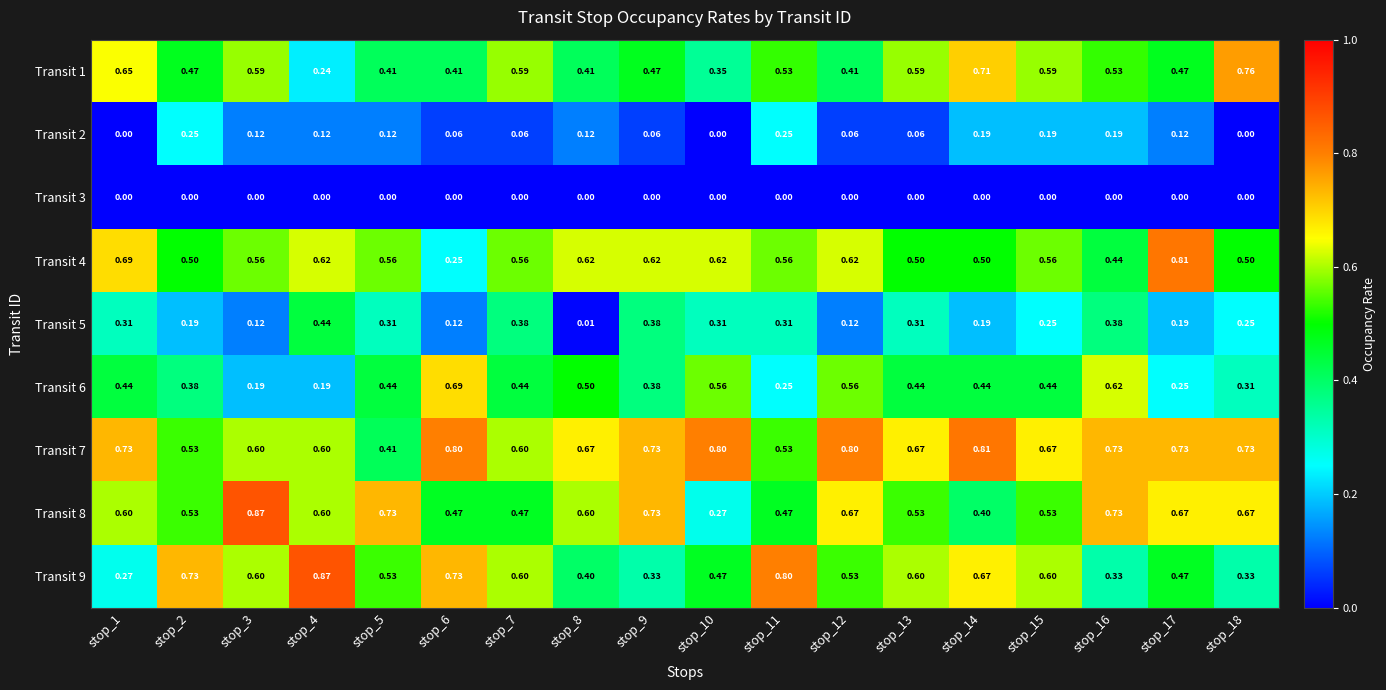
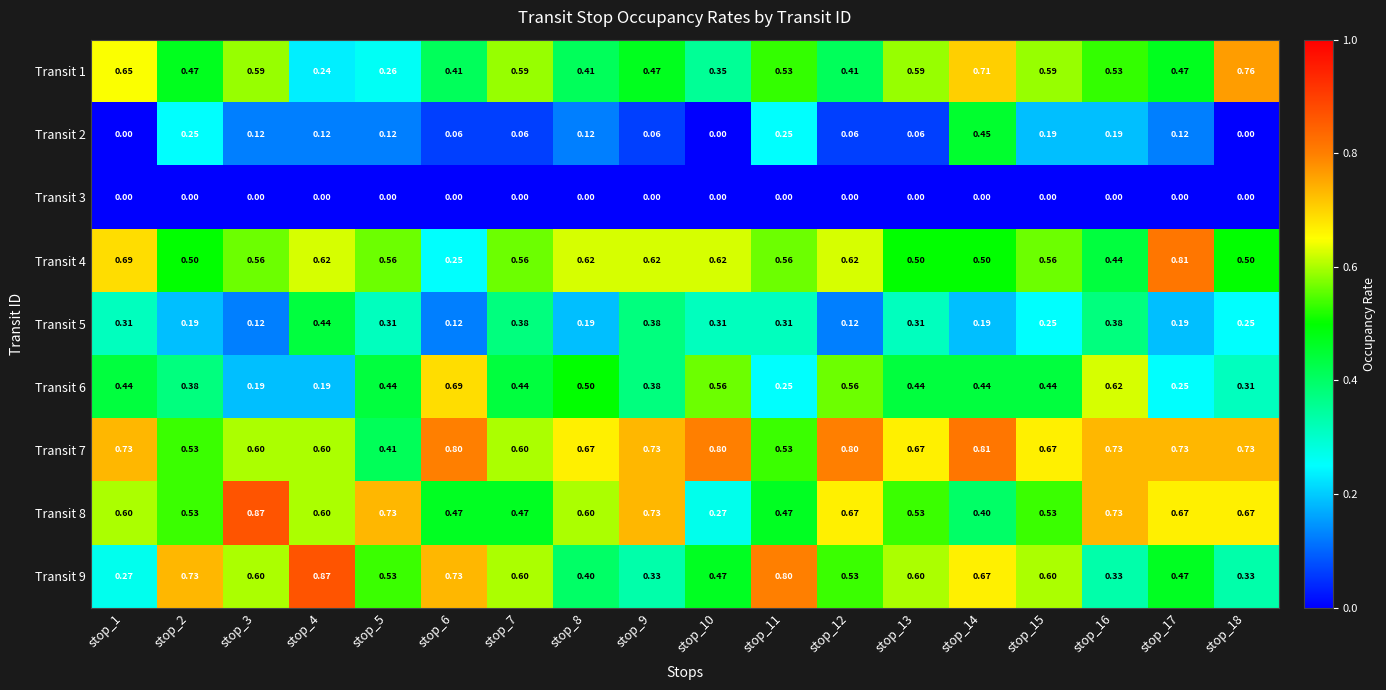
  {
    "Transit 1": {
      "stop_1": 0.65,
      "stop_2": 0.47,
      "stop_3": 0.59,
      "stop_4": 0.24,
-     "stop_5": 0.41,
+     "stop_5": 0.26,
      "stop_6": 0.41,
      "stop_7": 0.59,
      "stop_8": 0.41,
      "stop_9": 0.47,
      "stop_10": 0.35,
      "stop_11": 0.53,
      "stop_12": 0.41,
      "stop_13": 0.59,
      "stop_14": 0.71,
      "stop_15": 0.59,
      "stop_16": 0.53,
      "stop_17": 0.47,
      "stop_18": 0.76
    },
    "Transit 2": {
      "stop_1": 0.00,
      "stop_2": 0.25,
      "stop_3": 0.12,
      "stop_4": 0.12,
      "stop_5": 0.12,
      "stop_6": 0.06,
      "stop_7": 0.06,
      "stop_8": 0.12,
      "stop_9": 0.06,
      "stop_10": 0.00,
      "stop_11": 0.25,
      "stop_12": 0.06,
      "stop_13": 0.06,
-     "stop_14": 0.19,
+     "stop_14": 0.45,
      "stop_15": 0.19,
      "stop_16": 0.19,
      "stop_17": 0.12,
      "stop_18": 0.00
    },
    "Transit 3": {
      "stop_1": 0.00,
      "stop_2": 0.00,
      "stop_3": 0.00,
      "stop_4": 0.00,
      "stop_5": 0.00,
      "stop_6": 0.00,
      "stop_7": 0.00,
      "stop_8": 0.00,
      "stop_9": 0.00,
      "stop_10": 0.00,
      "stop_11": 0.00,
      "stop_12": 0.00,
      "stop_13": 0.00,
      "stop_14": 0.00,
      "stop_15": 0.00,
      "stop_16": 0.00,
      "stop_17": 0.00,
      "stop_18": 0.00
    },
    "Transit 4": {
      "stop_1": 0.69,
      "stop_2": 0.50,
      "stop_3": 0.56,
      "stop_4": 0.62,
      "stop_5": 0.56,
      "stop_6": 0.25,
      "stop_7": 0.56,
      "stop_8": 0.62,
      "stop_9": 0.62,
      "stop_10": 0.62,
      "stop_11": 0.56,
      "stop_12": 0.62,
      "stop_13": 0.50,
      "stop_14": 0.50,
      "stop_15": 0.56,
      "stop_16": 0.44,
      "stop_17": 0.81,
      "stop_18": 0.50
    },
    "Transit 5": {
      "stop_1": 0.31,
      "stop_2": 0.19,
      "stop_3": 0.12,
      "stop_4": 0.44,
      "stop_5": 0.31,
      "stop_6": 0.12,
      "stop_7": 0.38,
-     "stop_8": 0.01,
+     "stop_8": 0.19,
      "stop_9": 0.38,
      "stop_10": 0.31,
      "stop_11": 0.31,
      "stop_12": 0.12,
      "stop_13": 0.31,
      "stop_14": 0.19,
      "stop_15": 0.25,
      "stop_16": 0.38,
      "stop_17": 0.19,
      "stop_18": 0.25
    },
    "Transit 6": {
      "stop_1": 0.44,
      "stop_2": 0.38,
      "stop_3": 0.19,
      "stop_4": 0.19,
      "stop_5": 0.44,
      "stop_6": 0.69,
      "stop_7": 0.44,
      "stop_8": 0.50,
      "stop_9": 0.38,
      "stop_10": 0.56,
      "stop_11": 0.25,
      "stop_12": 0.56,
      "stop_13": 0.44,
      "stop_14": 0.44,
      "stop_15": 0.44,
      "stop_16": 0.62,
      "stop_17": 0.25,
      "stop_18": 0.31
    },
    "Transit 7": {
      "stop_1": 0.73,
      "stop_2": 0.53,
      "stop_3": 0.60,
      "stop_4": 0.60,
      "stop_5": 0.41,
      "stop_6": 0.80,
      "stop_7": 0.60,
      "stop_8": 0.67,
      "stop_9": 0.73,
      "stop_10": 0.80,
      "stop_11": 0.53,
      "stop_12": 0.80,
      "stop_13": 0.67,
      "stop_14": 0.81,
      "stop_15": 0.67,
      "stop_16": 0.73,
      "stop_17": 0.73,
      "stop_18": 0.73
    },
    "Transit 8": {
      "stop_1": 0.60,
      "stop_2": 0.53,
      "stop_3": 0.87,
      "stop_4": 0.60,
      "stop_5": 0.73,
      "stop_6": 0.47,
      "stop_7": 0.47,
      "stop_8": 0.60,
      "stop_9": 0.73,
      "stop_10": 0.27,
      "stop_11": 0.47,
      "stop_12": 0.67,
      "stop_13": 0.53,
      "stop_14": 0.40,
      "stop_15": 0.53,
      "stop_16": 0.73,
      "stop_17": 0.67,
      "stop_18": 0.67
    },
    "Transit 9": {
      "stop_1": 0.27,
      "stop_2": 0.73,
      "stop_3": 0.60,
      "stop_4": 0.87,
      "stop_5": 0.53,
      "stop_6": 0.73,
      "stop_7": 0.60,
      "stop_8": 0.40,
      "stop_9": 0.33,
      "stop_10": 0.47,
      "stop_11": 0.80,
      "stop_12": 0.53,
      "stop_13": 0.60,
      "stop_14": 0.67,
      "stop_15": 0.60,
      "stop_16": 0.33,
      "stop_17": 0.47,
      "stop_18": 0.33
    }
  }
